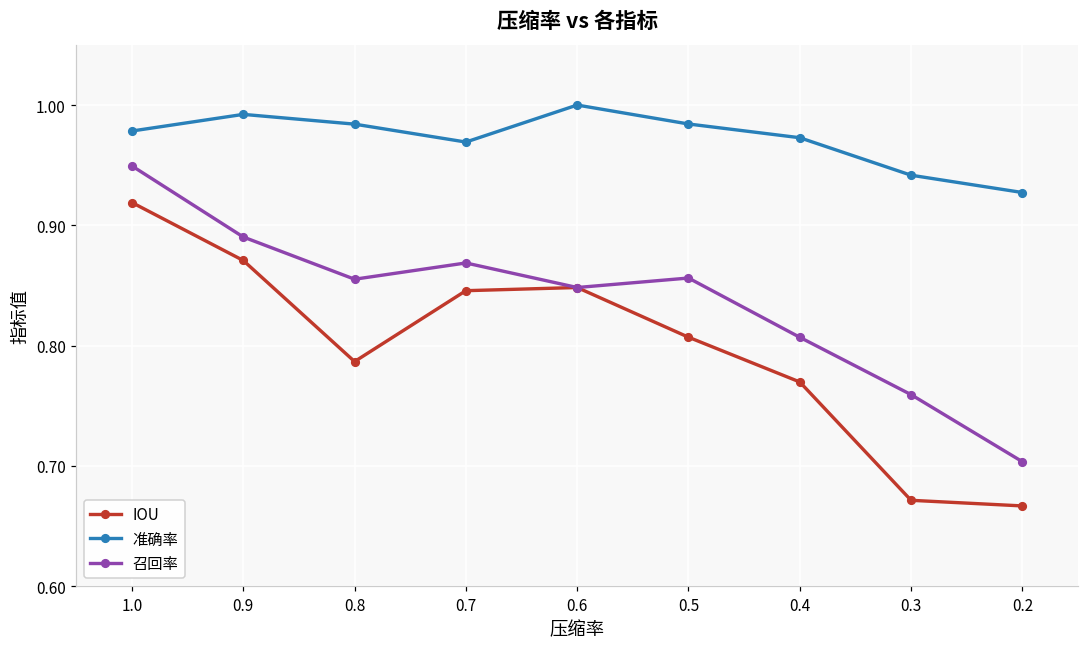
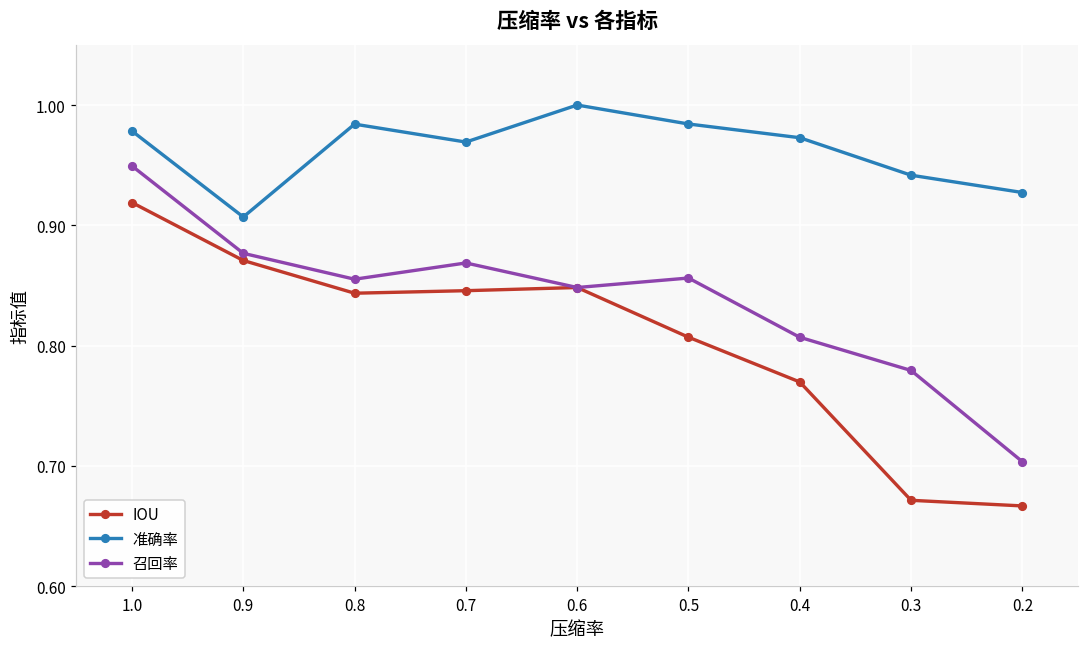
  {
    "IOU": {
      "1.0": 0.919,
      "0.9": 0.871,
-     "0.8": 0.787,
+     "0.8": 0.844,
      "0.7": 0.846,
      "0.5": 0.807,
      "0.4": 0.770,
      "0.3": 0.671,
      "0.2": 0.667
    },
    "准确率": {
      "1.0": 0.978,
-     "0.9": 0.992,
+     "0.9": 0.907,
      "0.8": 0.984,
      "0.7": 0.969,
      "0.6": 1.000,
      "0.5": 0.984,
      "0.4": 0.973,
      "0.3": 0.942,
      "0.2": 0.927
    },
    "召回率": {
      "1.0": 0.949,
-     "0.9": 0.890,
+     "0.9": 0.877,
      "0.8": 0.855,
      "0.7": 0.869,
      "0.5": 0.856,
      "0.4": 0.807,
-     "0.3": 0.759,
+     "0.3": 0.779,
      "0.2": 0.703
    }
  }
